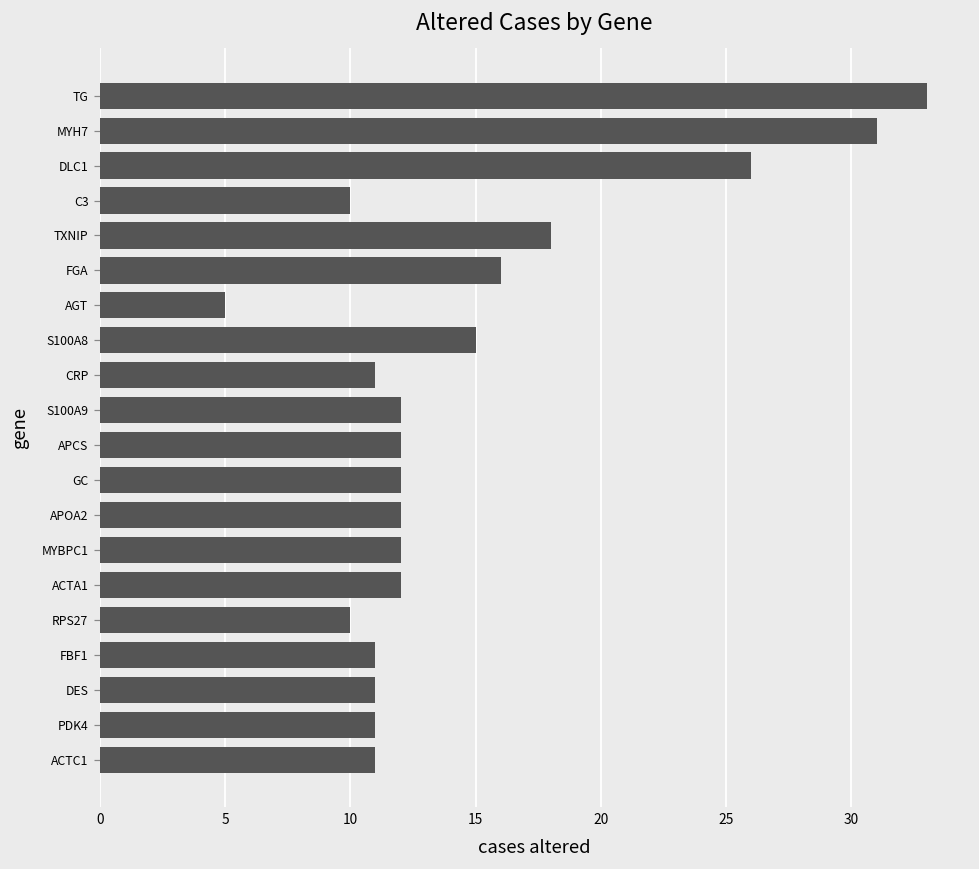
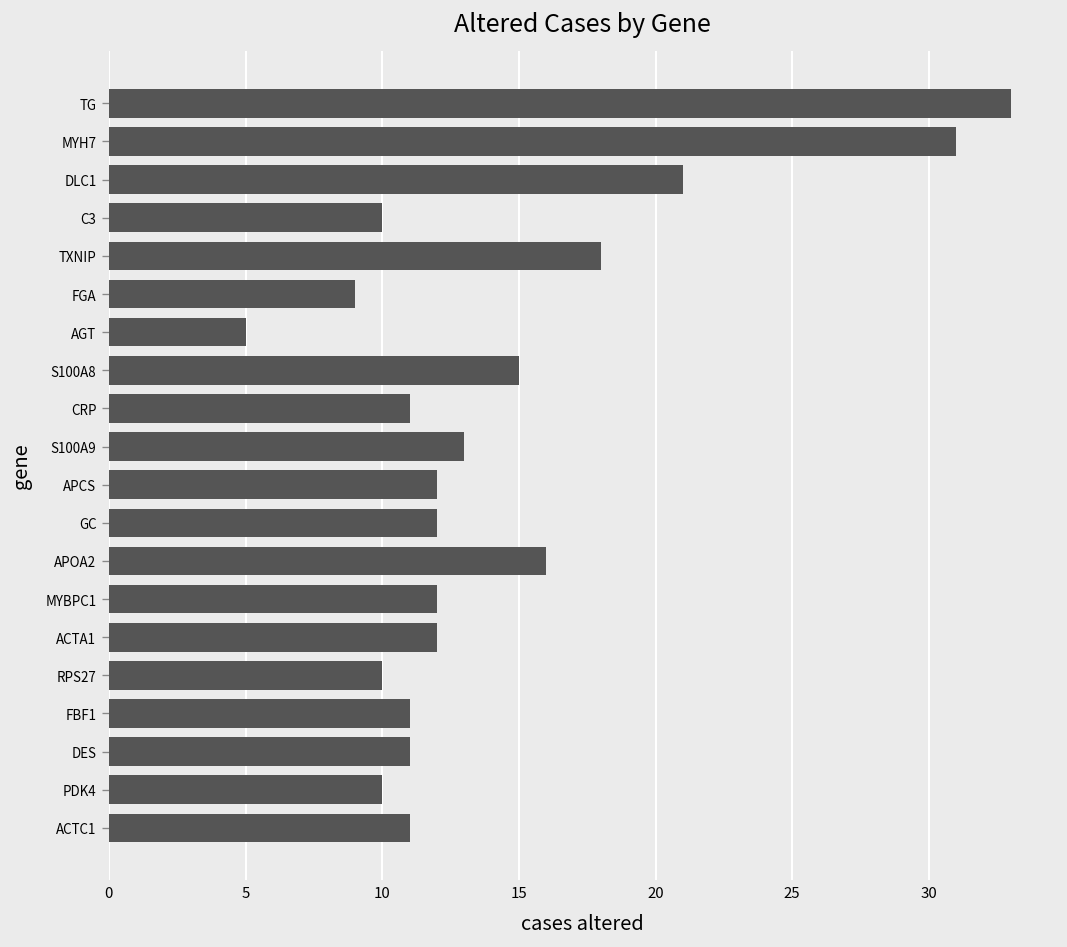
  {
    "TG": 33,
    "MYH7": 31,
-   "DLC1": 26,
+   "DLC1": 21,
    "C3": 10,
    "TXNIP": 18,
-   "FGA": 16,
+   "FGA": 9,
    "AGT": 5,
    "S100A8": 15,
    "CRP": 11,
-   "S100A9": 12,
+   "S100A9": 13,
    "APCS": 12,
    "GC": 12,
-   "APOA2": 12,
+   "APOA2": 16,
    "MYBPC1": 12,
    "ACTA1": 12,
    "RPS27": 10,
    "FBF1": 11,
    "DES": 11,
-   "PDK4": 11,
+   "PDK4": 10,
    "ACTC1": 11
  }
